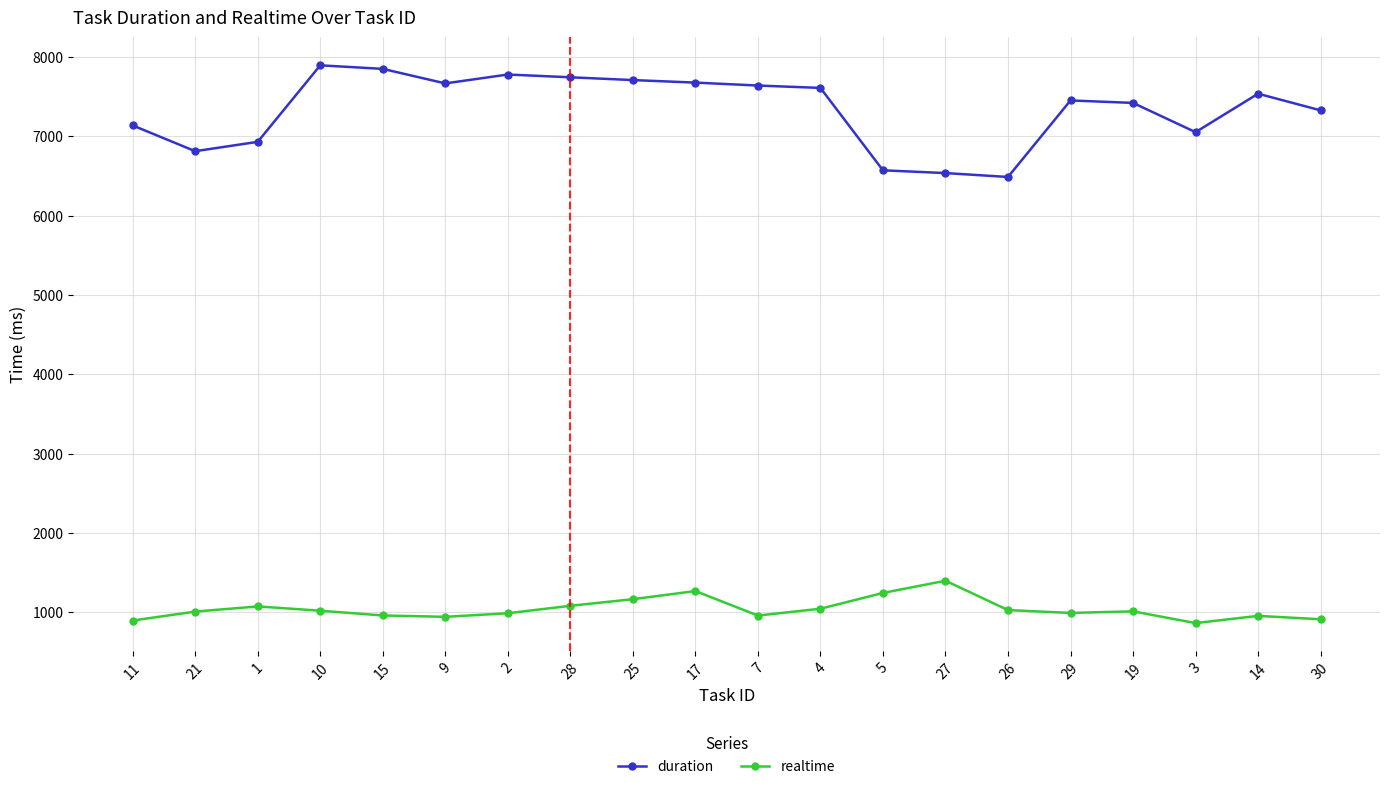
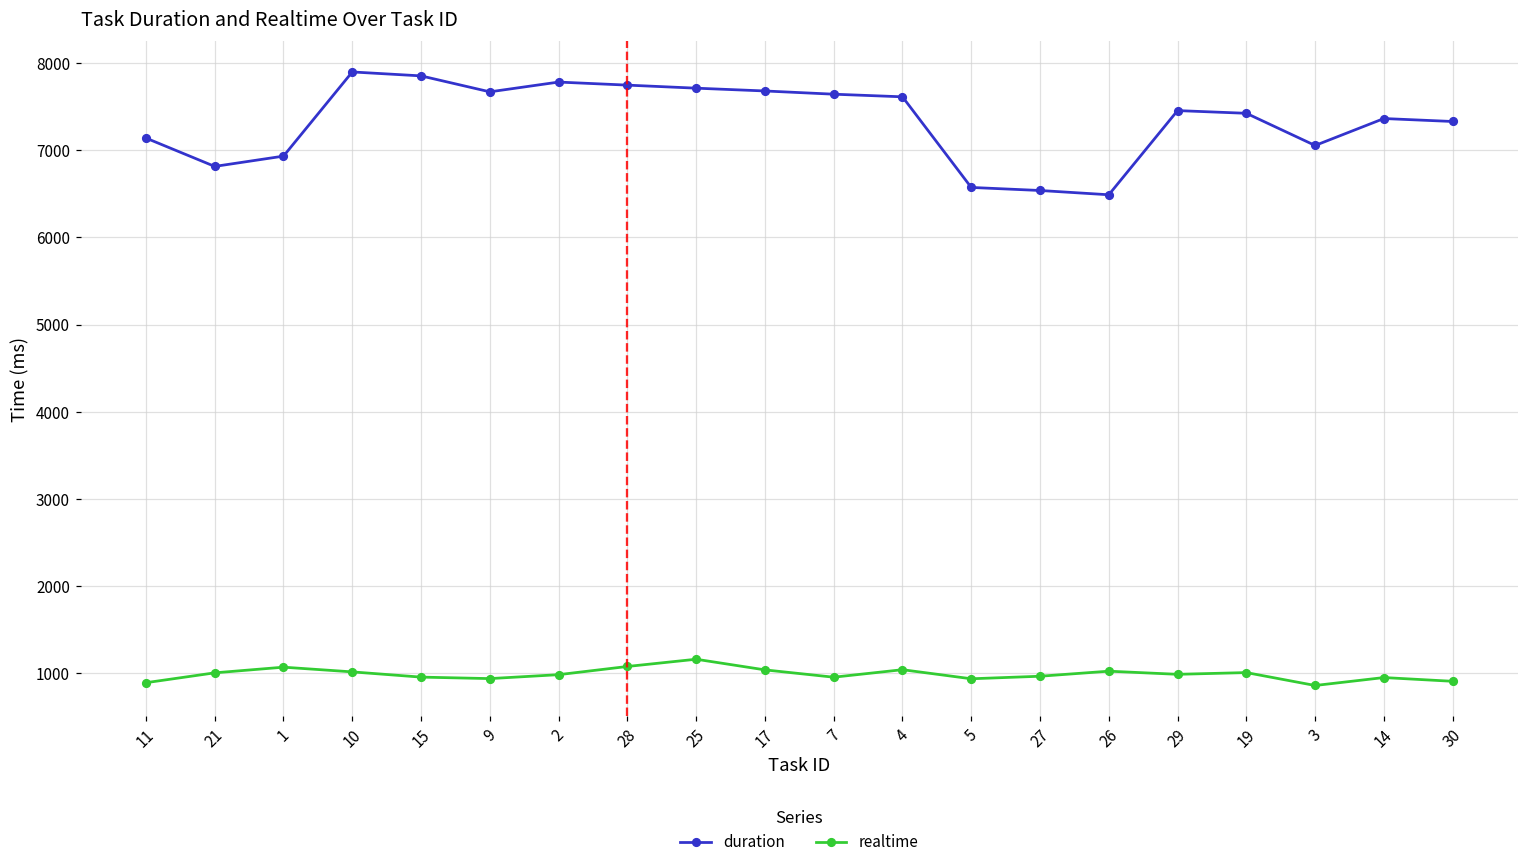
  {
    "duration": {
      "11": 7100,
      "21": 6800,
      "1": 6900,
      "10": 7900,
      "15": 7900,
      "9": 7700,
      "2": 7800,
      "28": 7700,
      "25": 7700,
      "17": 7700,
      "7": 7600,
      "4": 7600,
      "5": 6600,
      "27": 6500,
      "26": 6500,
      "29": 7500,
      "19": 7400,
      "3": 7100,
-     "14": 7500,
+     "14": 7400,
      "30": 7300
    },
    "realtime": {
      "11": 900,
      "21": 1000,
      "1": 1100,
      "10": 1000,
      "15": 1000,
      "9": 900,
      "2": 1000,
      "28": 1100,
      "25": 1200,
-     "17": 1300,
+     "17": 1000,
      "7": 1000,
      "4": 1000,
-     "5": 1200,
-     "27": 1400,
+     "5": 900,
+     "27": 1000,
      "26": 1000,
      "29": 1000,
      "19": 1000,
      "3": 900,
      "14": 1000,
      "30": 900
    }
  }
